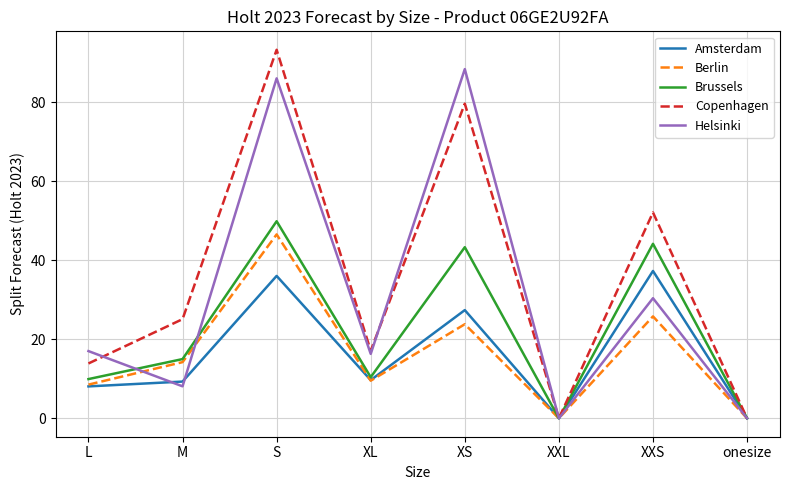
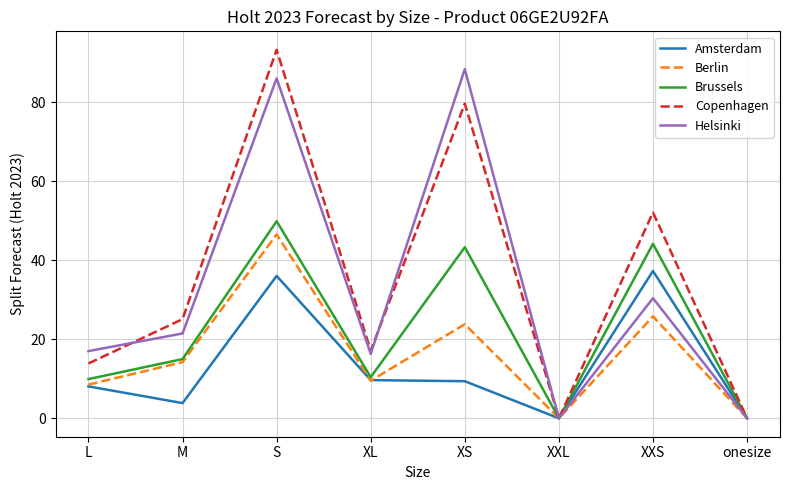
  {
    "Amsterdam": {
-     "M": 9,
+     "M": 4,
      "S": 36,
-     "XS": 27,
+     "XS": 9,
      "XXS": 37
    },
    "Berlin": {
      "M": 14,
      "S": 47,
      "XS": 24,
      "XXS": 26
    },
    "Brussels": {
      "L": 10,
      "M": 15,
      "S": 50,
      "XL": 10,
      "XS": 43,
      "XXS": 44
    },
    "Copenhagen": {
      "L": 14,
      "M": 25,
      "S": 93,
      "XL": 17,
      "XS": 80,
      "XXS": 52
    },
    "Helsinki": {
      "L": 17,
-     "M": 8,
+     "M": 21,
      "S": 86,
      "XL": 16,
      "XS": 88,
      "XXS": 30
    }
  }
